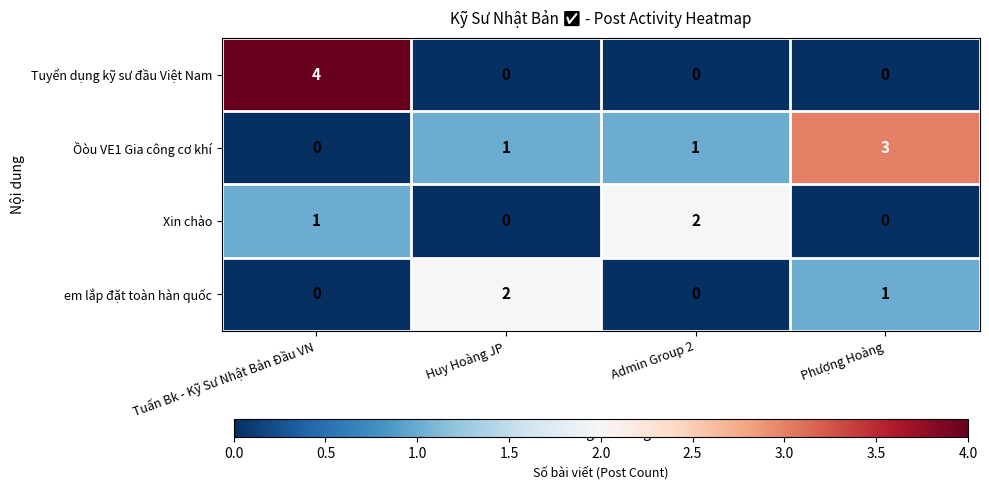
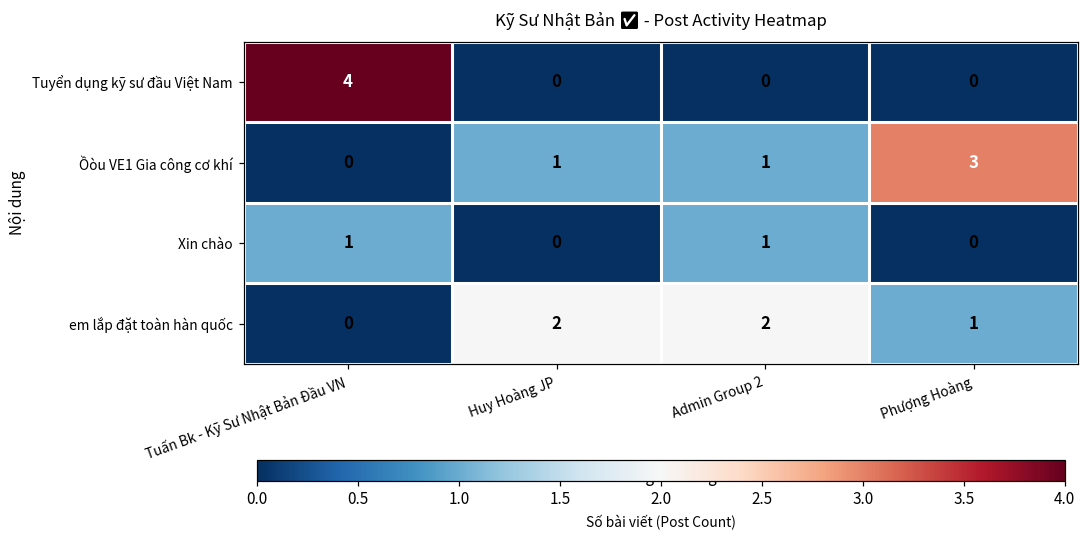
  {
    "Tuyển dụng kỹ sư đầu Việt Nam": {
      "Tuấn Bk - Kỹ Sư Nhật Bản Đầu VN": 4,
      "Huy Hoàng JP": 0,
      "Admin Group 2": 0,
      "Phượng Hoàng": 0
    },
    "Ồòu VE1 Gia công cơ khí": {
      "Tuấn Bk - Kỹ Sư Nhật Bản Đầu VN": 0,
      "Huy Hoàng JP": 1,
      "Admin Group 2": 1,
      "Phượng Hoàng": 3
    },
    "Xin chào": {
      "Tuấn Bk - Kỹ Sư Nhật Bản Đầu VN": 1,
      "Huy Hoàng JP": 0,
-     "Admin Group 2": 2,
+     "Admin Group 2": 1,
      "Phượng Hoàng": 0
    },
    "em lắp đặt toàn hàn quốc": {
      "Tuấn Bk - Kỹ Sư Nhật Bản Đầu VN": 0,
      "Huy Hoàng JP": 2,
-     "Admin Group 2": 0,
+     "Admin Group 2": 2,
      "Phượng Hoàng": 1
    }
  }
